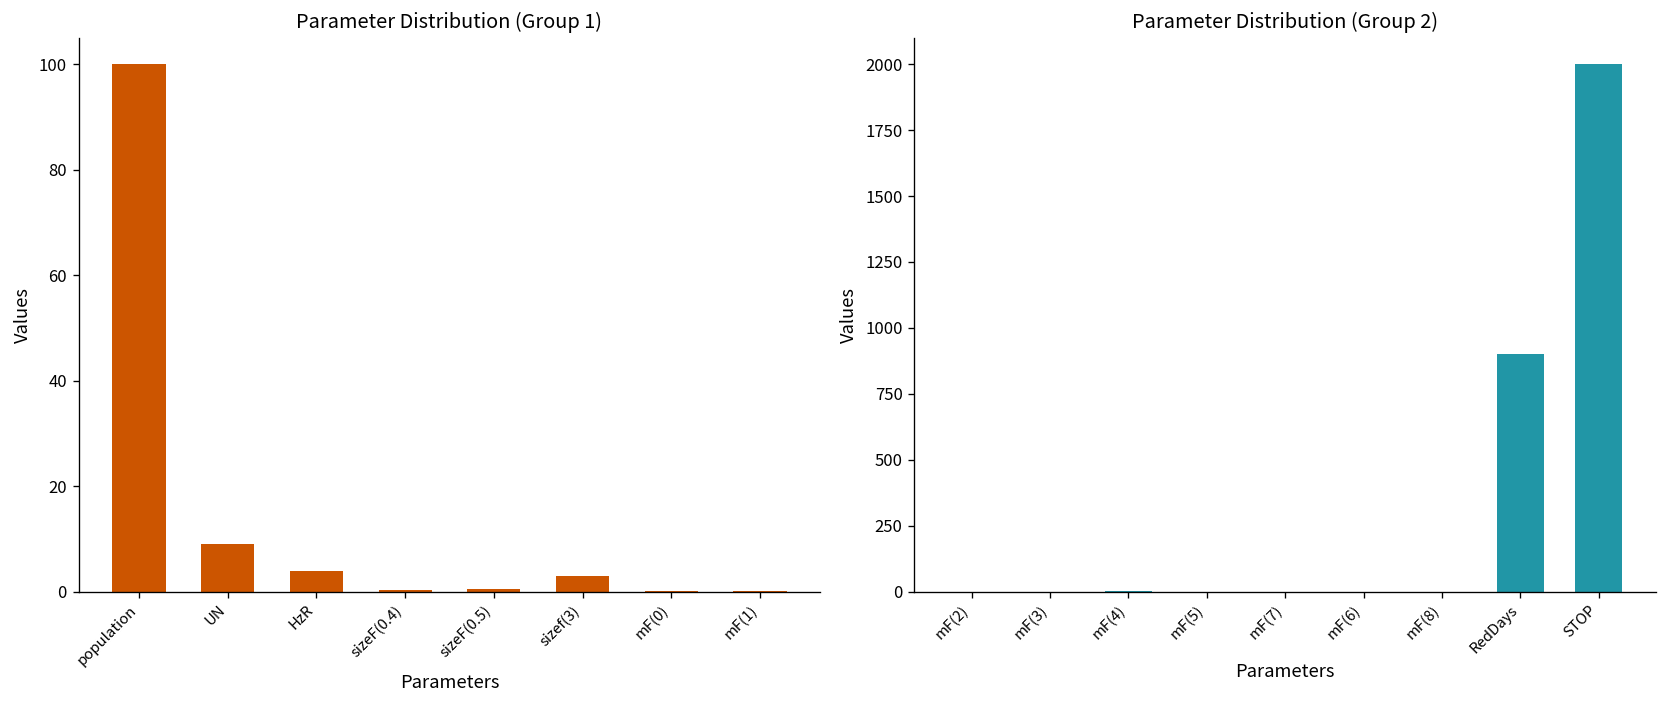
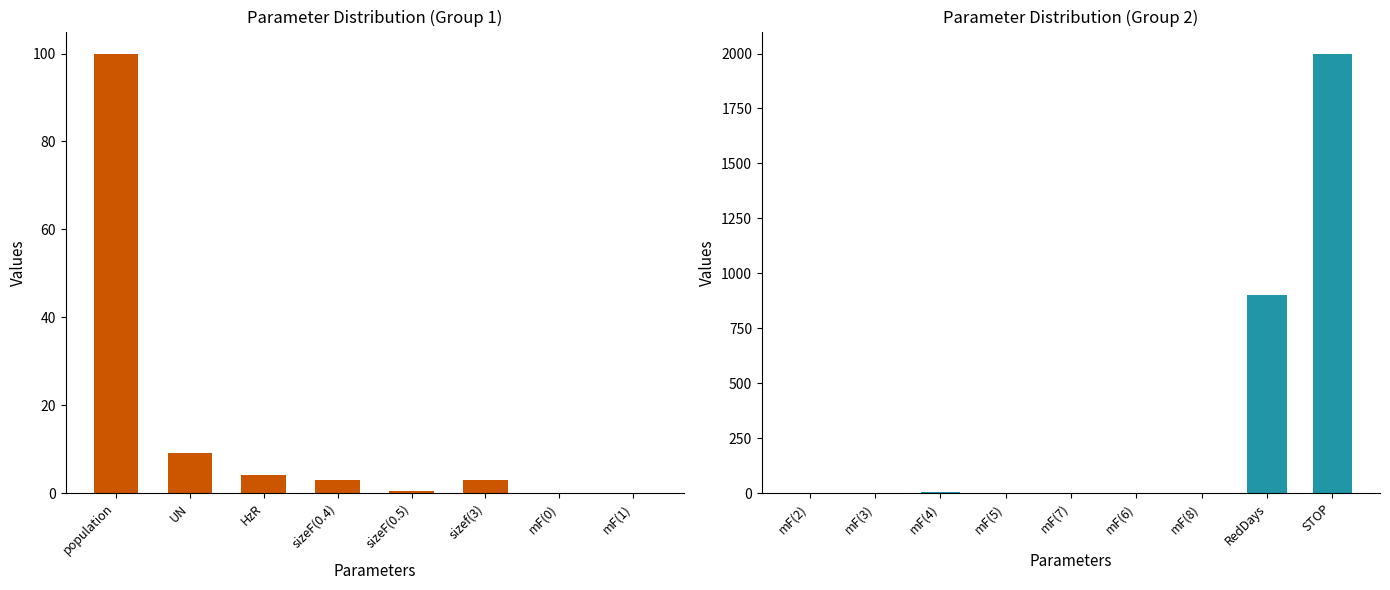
  {
    "Parameter Distribution (Group 1)": {
      "population": 100,
      "UN": 9,
      "HzR": 4,
-     "sizeF(0.4)": 0,
+     "sizeF(0.4)": 3,
      "sizef(3)": 3
    },
    "Parameter Distribution (Group 2)": {
      "RedDays": 900,
      "STOP": 2000
    }
  }
